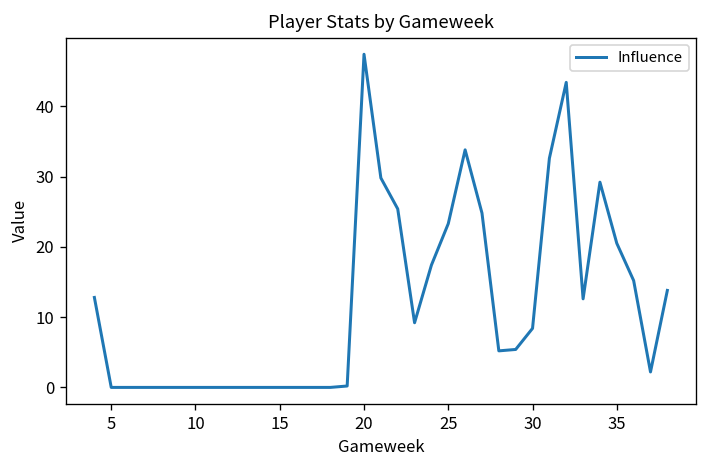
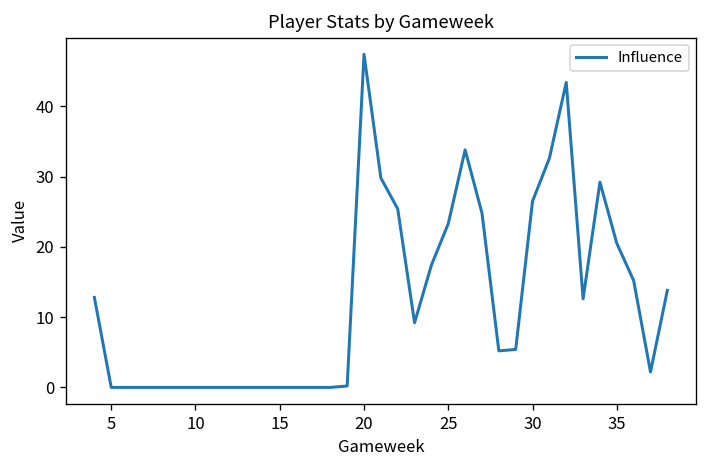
  {
    "5": 0,
    "10": 0,
    "15": 0,
    "20": 47,
    "25": 23,
-   "30": 8,
+   "30": 27,
    "35": 21
  }
